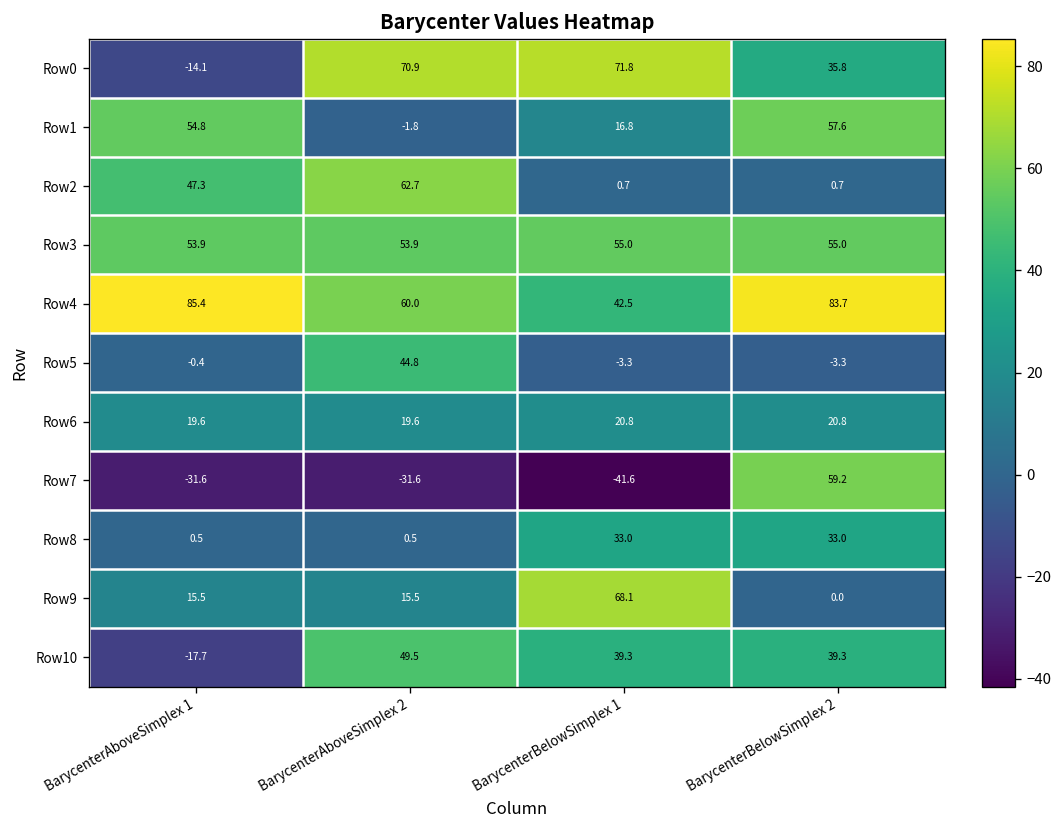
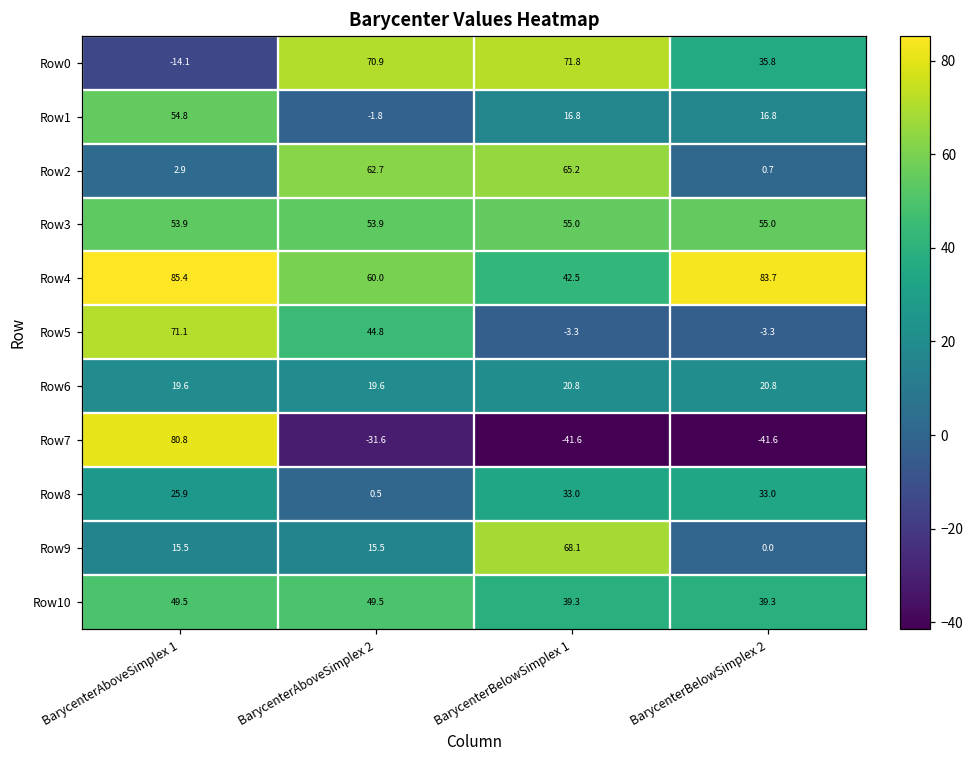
  {
    "Row0": {
      "BarycenterAboveSimplex 1": -14.1,
      "BarycenterAboveSimplex 2": 70.9,
      "BarycenterBelowSimplex 1": 71.8,
      "BarycenterBelowSimplex 2": 35.8
    },
    "Row1": {
      "BarycenterAboveSimplex 1": 54.8,
      "BarycenterAboveSimplex 2": -1.8,
      "BarycenterBelowSimplex 1": 16.8,
-     "BarycenterBelowSimplex 2": 57.6
+     "BarycenterBelowSimplex 2": 16.8
    },
    "Row2": {
-     "BarycenterAboveSimplex 1": 47.3,
+     "BarycenterAboveSimplex 1": 2.9,
      "BarycenterAboveSimplex 2": 62.7,
-     "BarycenterBelowSimplex 1": 0.7,
+     "BarycenterBelowSimplex 1": 65.2,
      "BarycenterBelowSimplex 2": 0.7
    },
    "Row3": {
      "BarycenterAboveSimplex 1": 53.9,
      "BarycenterAboveSimplex 2": 53.9,
      "BarycenterBelowSimplex 1": 55.0,
      "BarycenterBelowSimplex 2": 55.0
    },
    "Row4": {
      "BarycenterAboveSimplex 1": 85.4,
      "BarycenterAboveSimplex 2": 60.0,
      "BarycenterBelowSimplex 1": 42.5,
      "BarycenterBelowSimplex 2": 83.7
    },
    "Row5": {
-     "BarycenterAboveSimplex 1": -0.4,
+     "BarycenterAboveSimplex 1": 71.1,
      "BarycenterAboveSimplex 2": 44.8,
      "BarycenterBelowSimplex 1": -3.3,
      "BarycenterBelowSimplex 2": -3.3
    },
    "Row6": {
      "BarycenterAboveSimplex 1": 19.6,
      "BarycenterAboveSimplex 2": 19.6,
      "BarycenterBelowSimplex 1": 20.8,
      "BarycenterBelowSimplex 2": 20.8
    },
    "Row7": {
-     "BarycenterAboveSimplex 1": -31.6,
+     "BarycenterAboveSimplex 1": 80.8,
      "BarycenterAboveSimplex 2": -31.6,
      "BarycenterBelowSimplex 1": -41.6,
-     "BarycenterBelowSimplex 2": 59.2
+     "BarycenterBelowSimplex 2": -41.6
    },
    "Row8": {
-     "BarycenterAboveSimplex 1": 0.5,
+     "BarycenterAboveSimplex 1": 25.9,
      "BarycenterAboveSimplex 2": 0.5,
      "BarycenterBelowSimplex 1": 33.0,
      "BarycenterBelowSimplex 2": 33.0
    },
    "Row9": {
      "BarycenterAboveSimplex 1": 15.5,
      "BarycenterAboveSimplex 2": 15.5,
      "BarycenterBelowSimplex 1": 68.1,
      "BarycenterBelowSimplex 2": 0.0
    },
    "Row10": {
-     "BarycenterAboveSimplex 1": -17.7,
+     "BarycenterAboveSimplex 1": 49.5,
      "BarycenterAboveSimplex 2": 49.5,
      "BarycenterBelowSimplex 1": 39.3,
      "BarycenterBelowSimplex 2": 39.3
    }
  }
